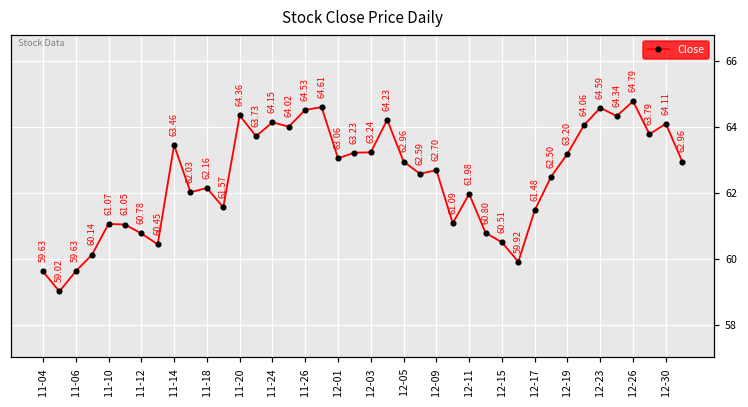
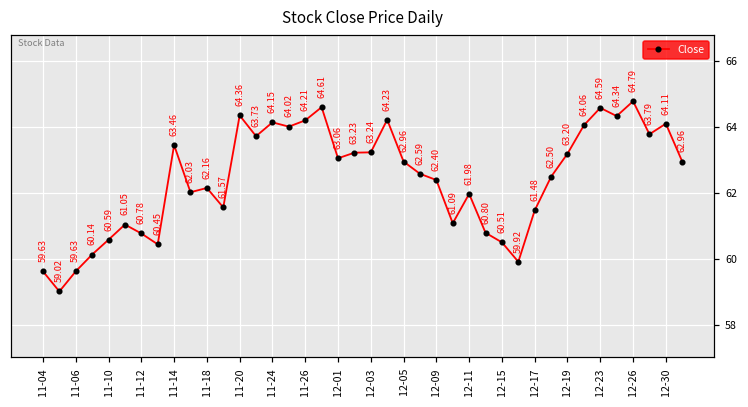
  {
    "11-04": 59.63,
    "11-06": 59.63,
-   "11-10": 61.07,
+   "11-10": 60.59,
    "11-12": 60.78,
    "11-14": 63.46,
    "11-18": 62.16,
    "11-20": 64.36,
    "11-24": 64.15,
-   "11-26": 64.53,
+   "11-26": 64.21,
    "12-01": 63.06,
    "12-03": 63.24,
    "12-05": 62.96,
-   "12-09": 62.70,
+   "12-09": 62.40,
    "12-11": 61.98,
    "12-15": 60.51,
    "12-17": 61.48,
    "12-19": 63.20,
    "12-23": 64.59,
    "12-26": 64.79,
    "12-30": 64.11
  }
